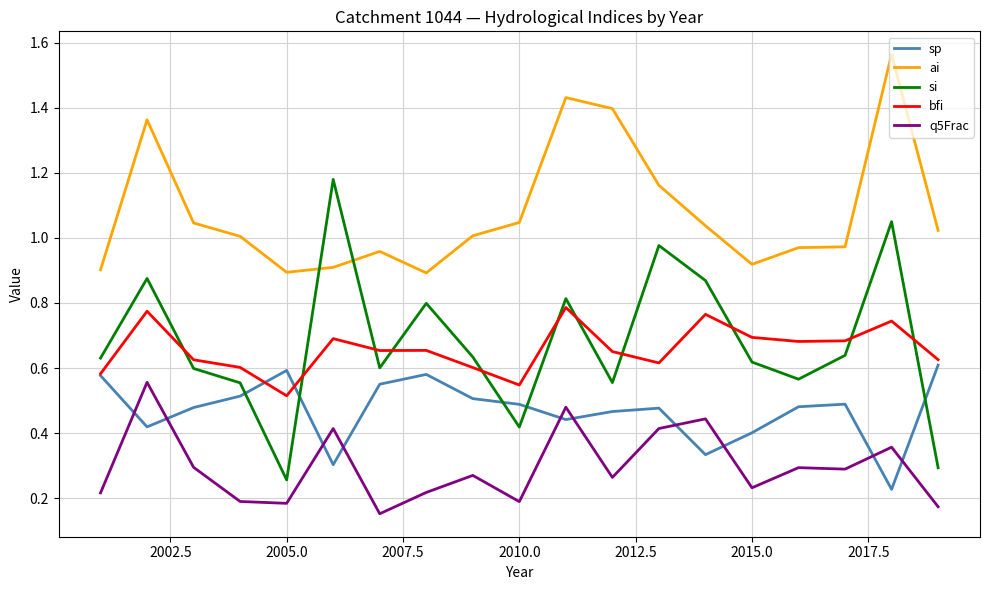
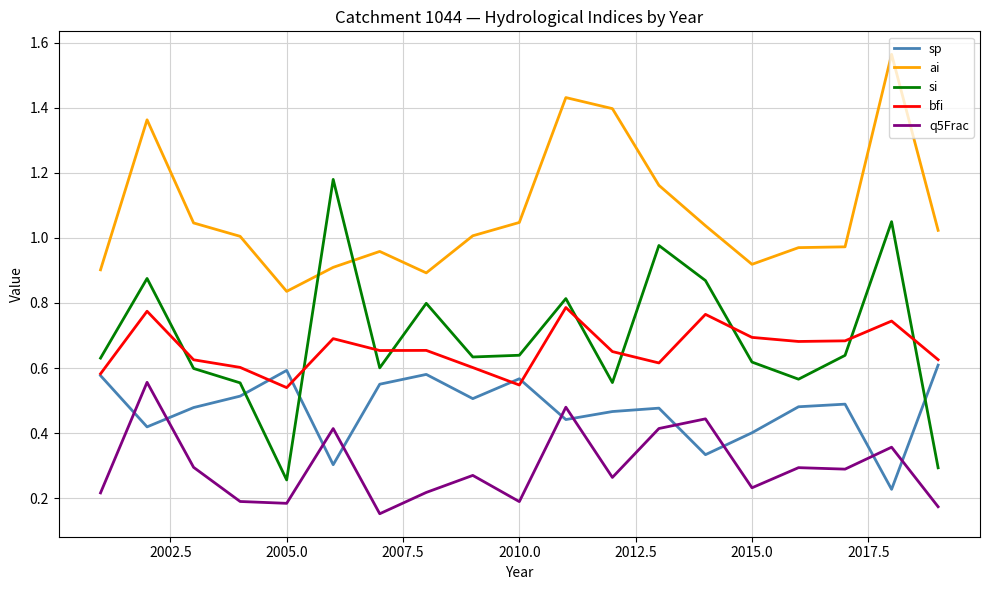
  {
    "sp": {
      "2005.0": 0.59,
-     "2010.0": 0.49,
+     "2010.0": 0.57,
      "2015.0": 0.40
    },
    "ai": {
-     "2005.0": 0.89,
+     "2005.0": 0.84,
      "2010.0": 1.05,
      "2015.0": 0.92
    },
    "si": {
      "2005.0": 0.26,
-     "2010.0": 0.42,
+     "2010.0": 0.64,
      "2015.0": 0.62
    },
    "bfi": {
-     "2005.0": 0.51,
+     "2005.0": 0.54,
      "2010.0": 0.55,
      "2015.0": 0.69
    },
    "q5Frac": {
      "2005.0": 0.18,
      "2010.0": 0.19,
      "2015.0": 0.23
    }
  }
